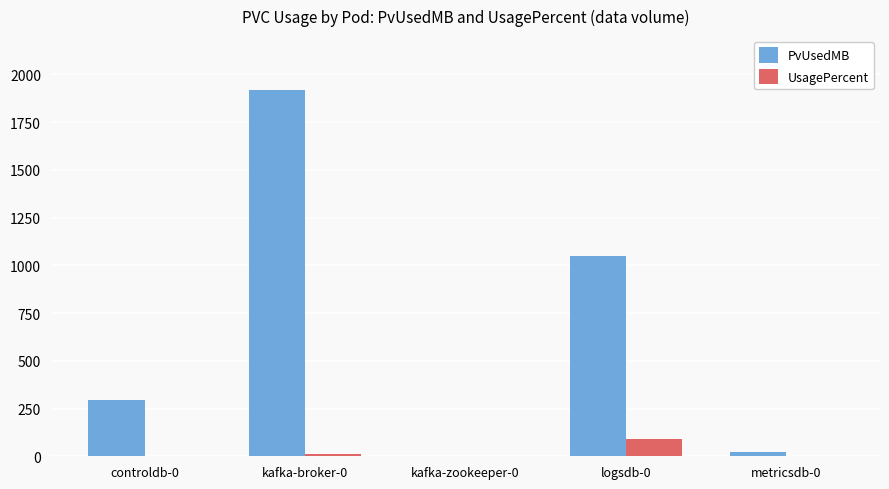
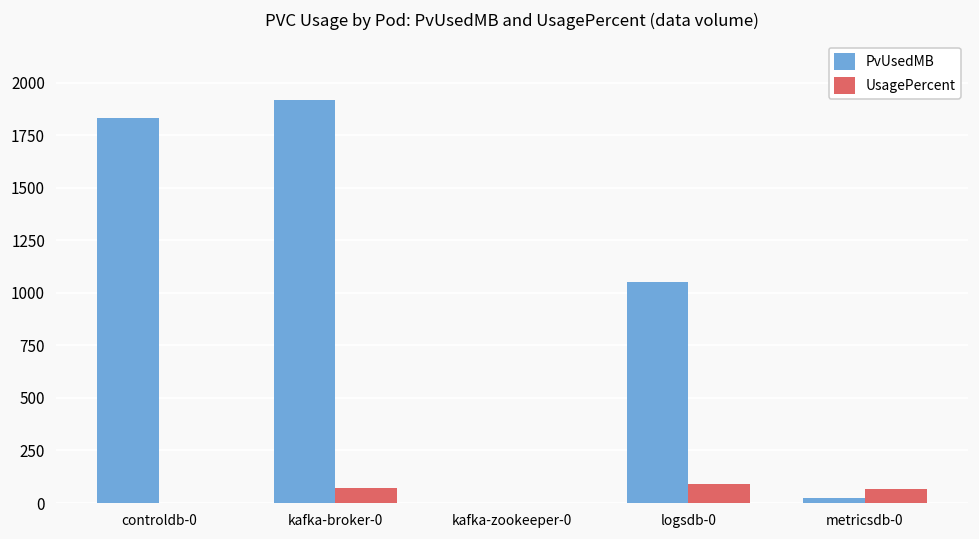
  {
    "PvUsedMB": {
-     "controldb-0": 290,
+     "controldb-0": 1830,
      "kafka-broker-0": 1920,
      "logsdb-0": 1050,
      "metricsdb-0": 20
    },
    "UsagePercent": {
-     "kafka-broker-0": 10,
+     "kafka-broker-0": 70,
      "kafka-zookeeper-0": 0,
      "logsdb-0": 90,
-     "metricsdb-0": 0
+     "metricsdb-0": 60
    }
  }
